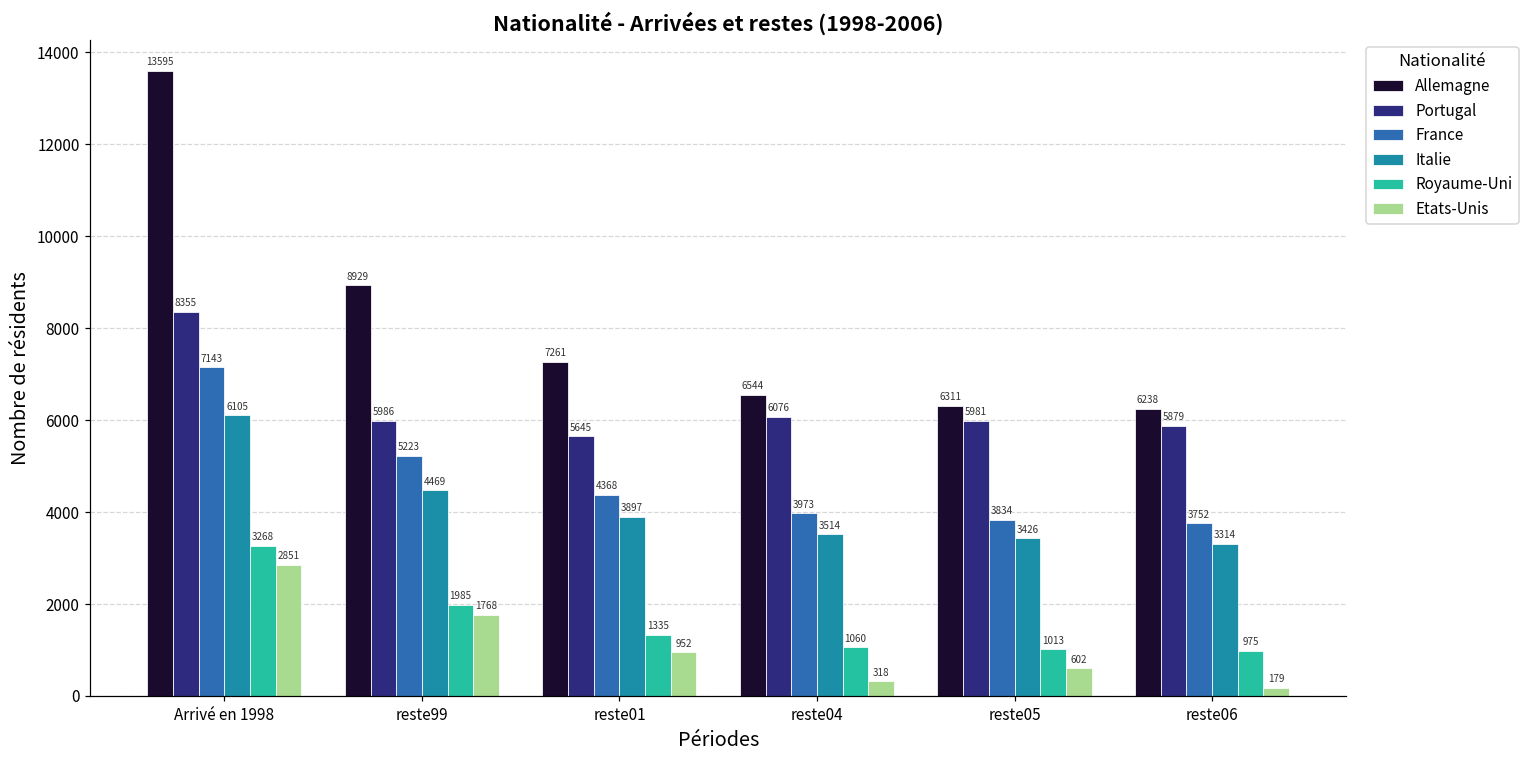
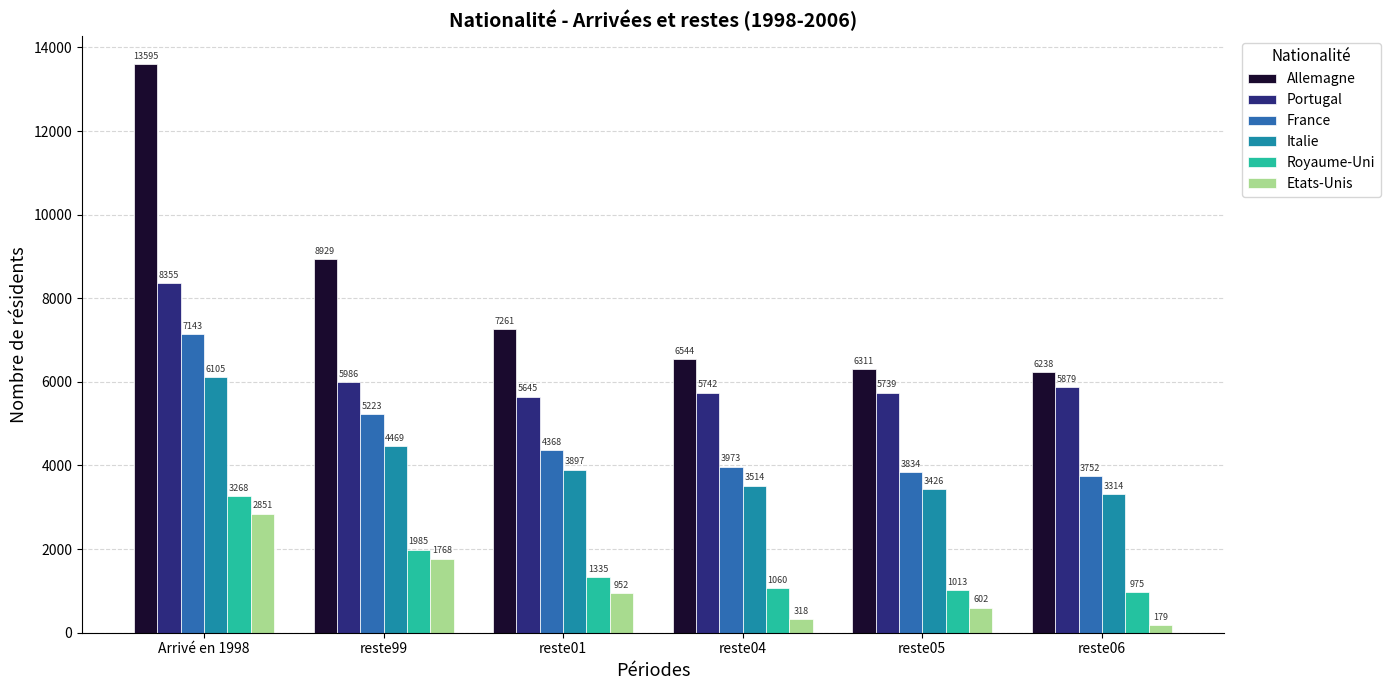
  {
    "Allemagne": {
      "Arrivé en 1998": 13595,
      "reste99": 8929,
      "reste01": 7261,
      "reste04": 6544,
      "reste05": 6311,
      "reste06": 6238
    },
    "Portugal": {
      "Arrivé en 1998": 8355,
      "reste99": 5986,
      "reste01": 5645,
-     "reste04": 6076,
-     "reste05": 5981,
+     "reste04": 5742,
+     "reste05": 5739,
      "reste06": 5879
    },
    "Etats-Unis": {
      "Arrivé en 1998": 2851,
      "reste99": 1768,
      "reste01": 952,
      "reste04": 318,
      "reste05": 602,
      "reste06": 179
    }
  }
